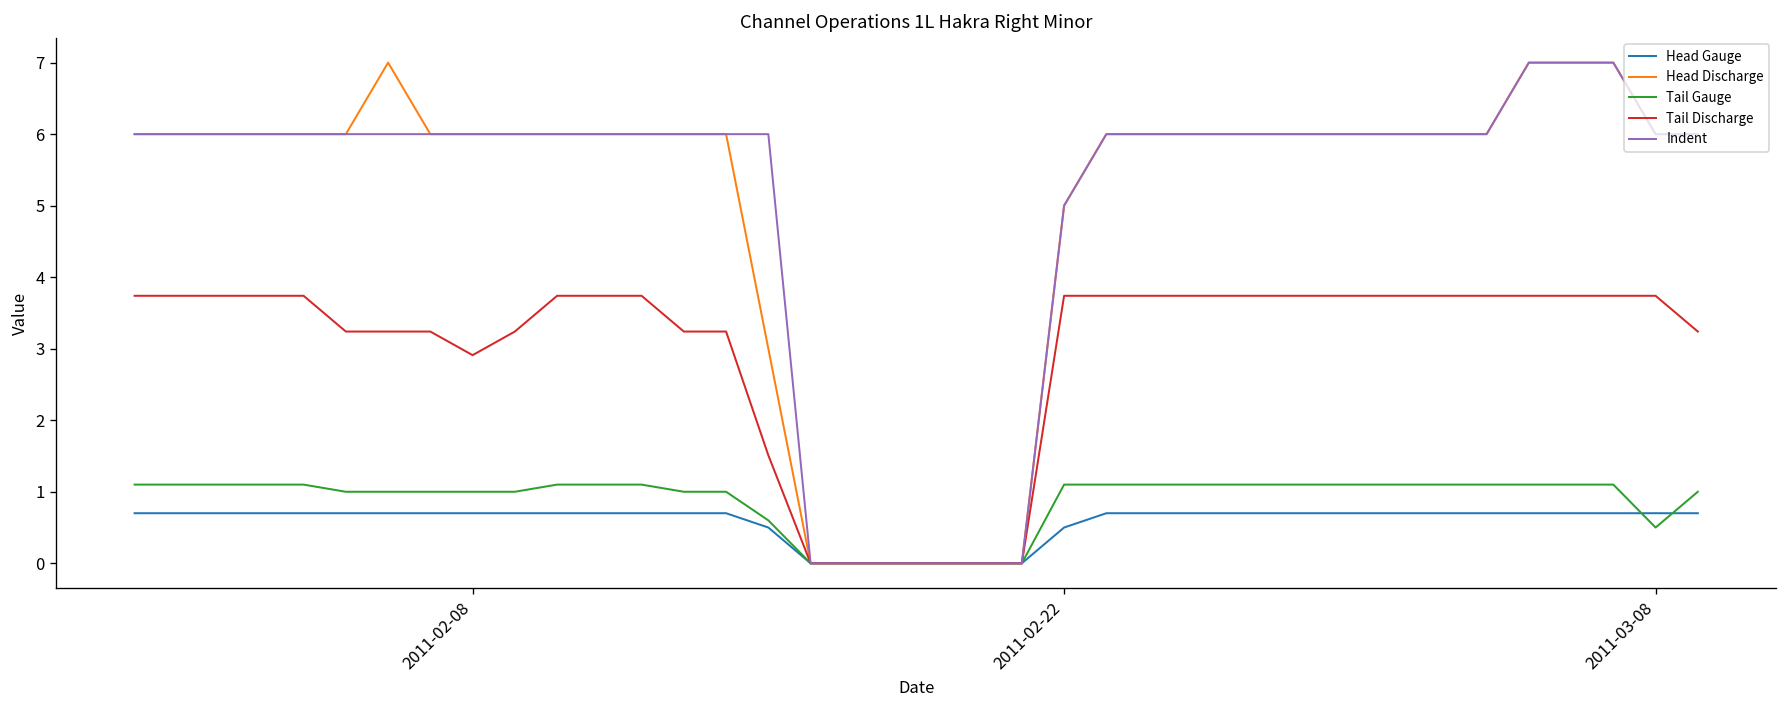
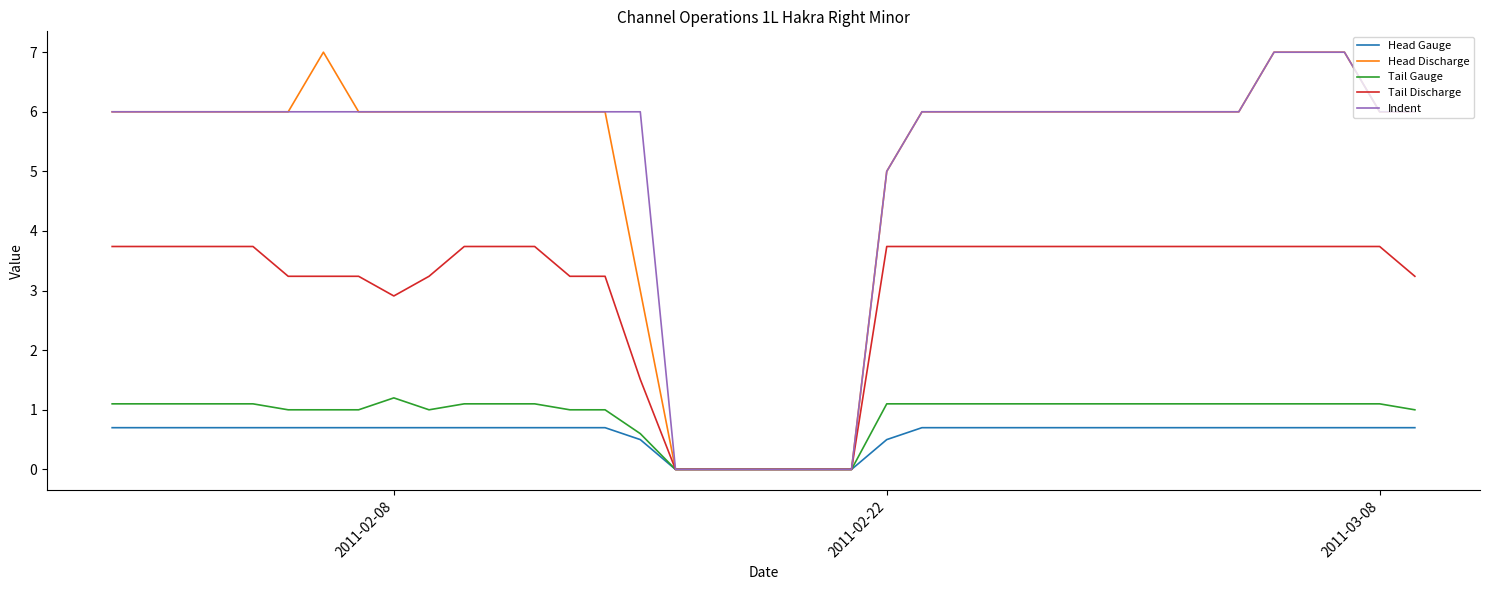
  {
    "Head Gauge": {
      "2011-02-08": 0.7,
      "2011-02-22": 0.5,
      "2011-03-08": 0.7
    },
    "Tail Gauge": {
-     "2011-02-08": 1.0,
+     "2011-02-08": 1.2,
      "2011-02-22": 1.1,
-     "2011-03-08": 0.5
+     "2011-03-08": 1.1
    },
    "Tail Discharge": {
      "2011-02-08": 2.9,
      "2011-02-22": 3.7,
      "2011-03-08": 3.7
    }
  }
